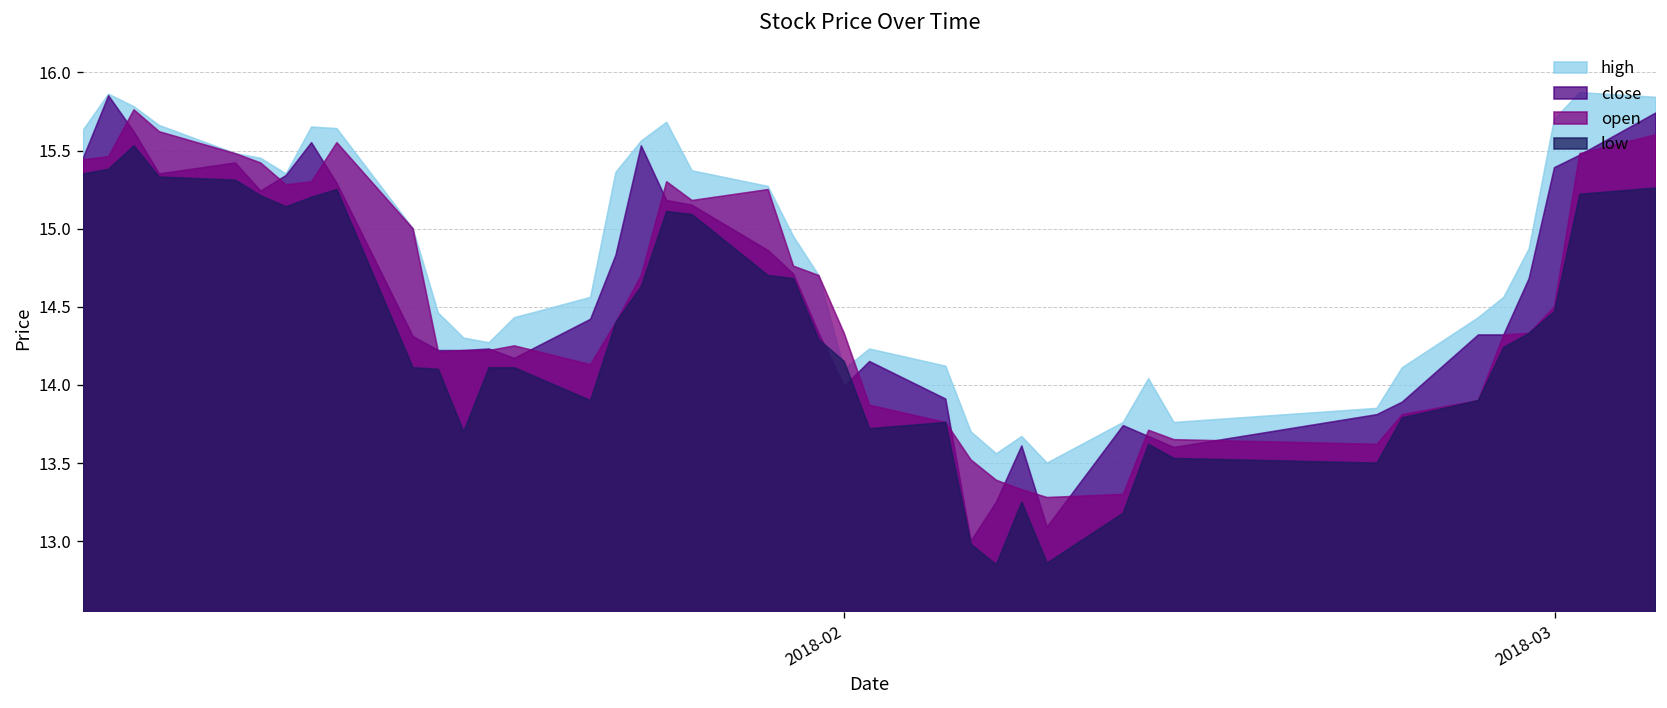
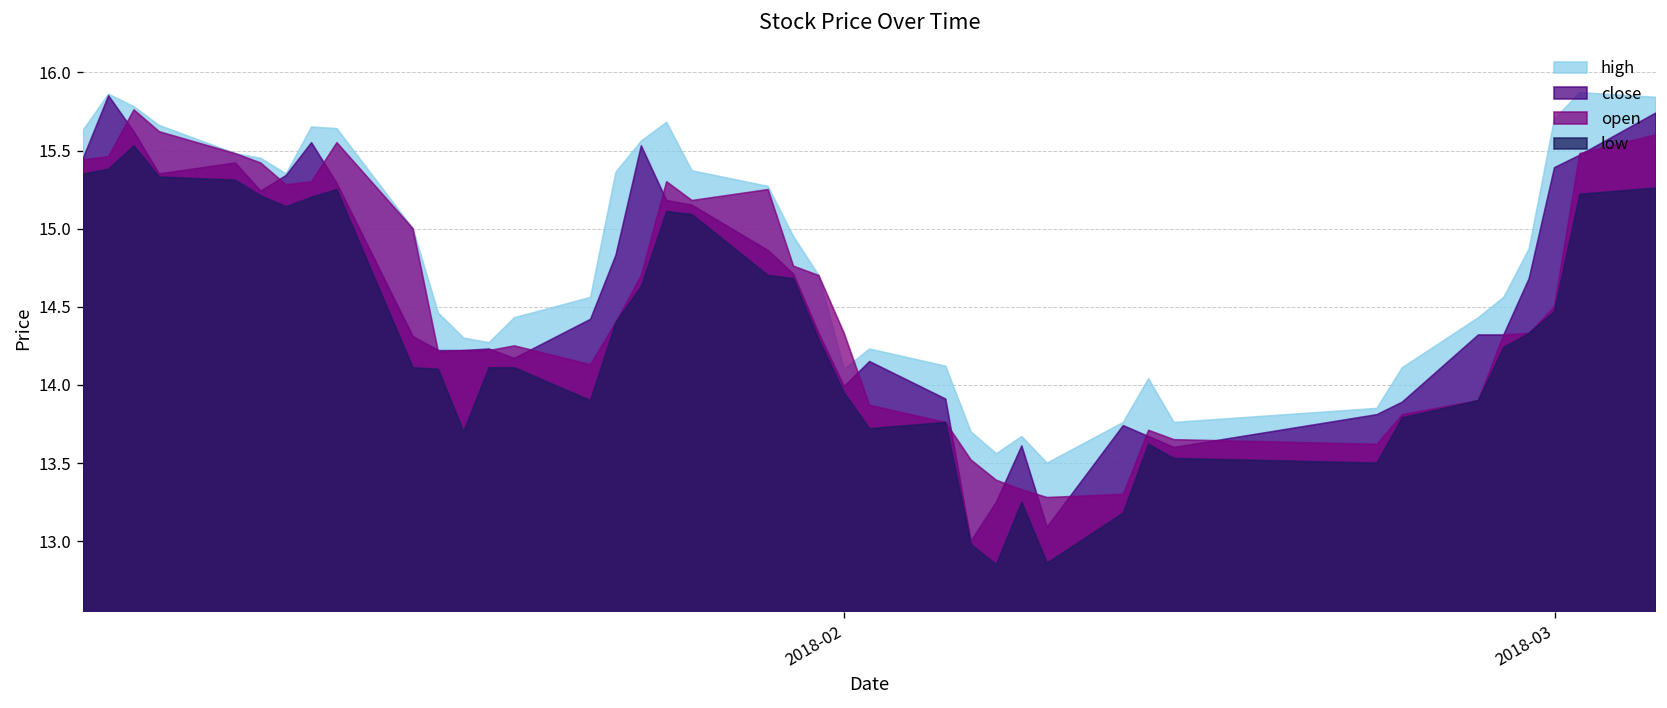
  {
    "high": {
      "2018-02": 14.10,
      "2018-03": 15.70
    },
    "low": {
-     "2018-02": 14.15,
+     "2018-02": 13.95,
      "2018-03": 14.47
    }
  }
